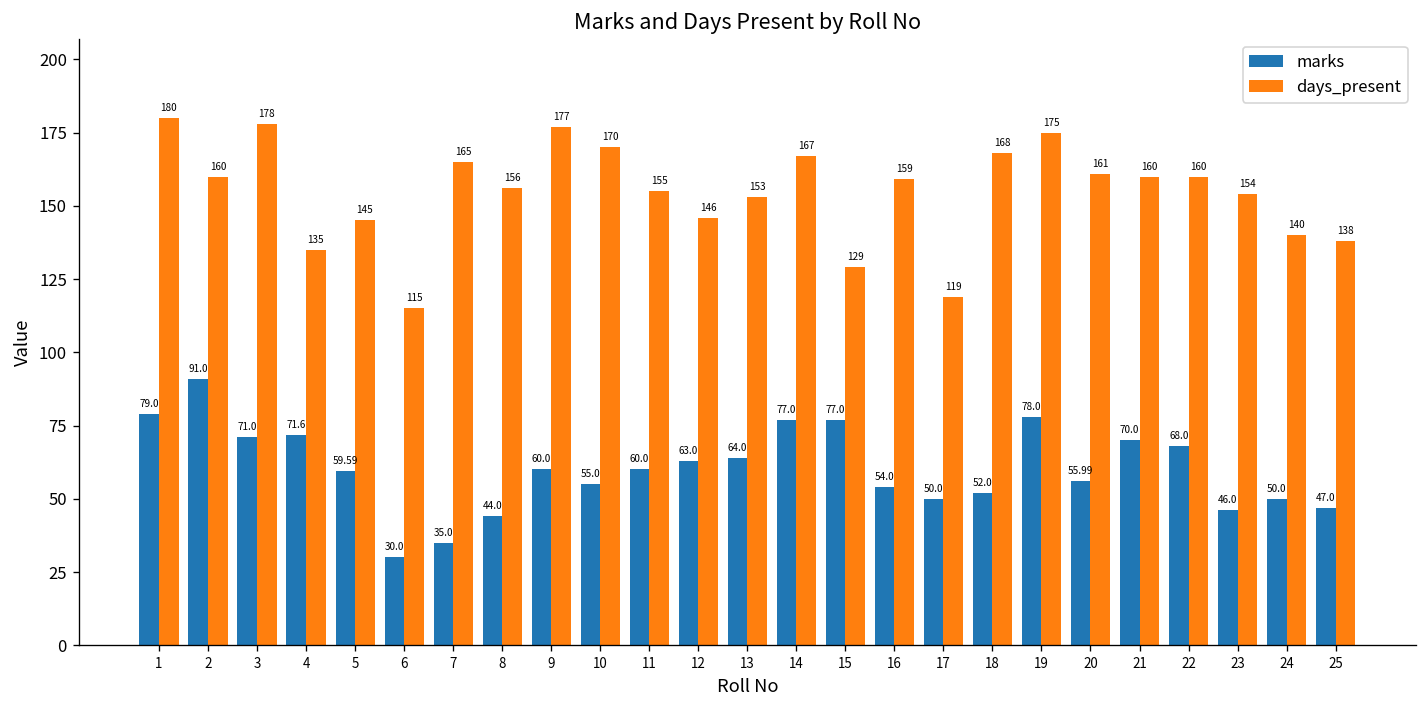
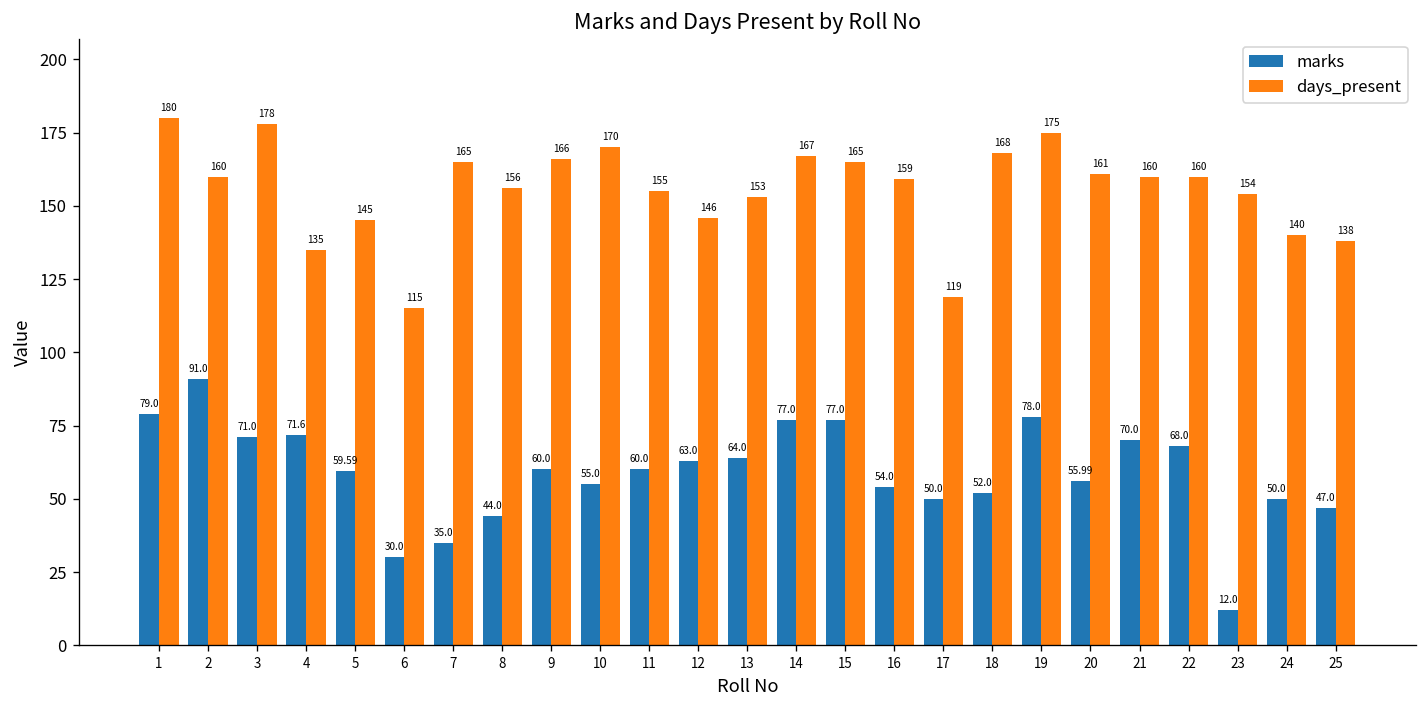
  {
    "marks": {
      "1": 79.0,
      "2": 91.0,
      "3": 71.0,
      "4": 71.6,
      "5": 59.59,
      "6": 30.0,
      "7": 35.0,
      "8": 44.0,
      "9": 60.0,
      "10": 55.0,
      "11": 60.0,
      "12": 63.0,
      "13": 64.0,
      "14": 77.0,
      "15": 77.0,
      "16": 54.0,
      "17": 50.0,
      "18": 52.0,
      "19": 78.0,
      "20": 55.99,
      "21": 70.0,
      "22": 68.0,
-     "23": 46.0,
+     "23": 12.0,
      "24": 50.0,
      "25": 47.0
    },
    "days_present": {
      "1": 180,
      "2": 160,
      "3": 178,
      "4": 135,
      "5": 145,
      "6": 115,
      "7": 165,
      "8": 156,
-     "9": 177,
+     "9": 166,
      "10": 170,
      "11": 155,
      "12": 146,
      "13": 153,
      "14": 167,
-     "15": 129,
+     "15": 165,
      "16": 159,
      "17": 119,
      "18": 168,
      "19": 175,
      "20": 161,
      "21": 160,
      "22": 160,
      "23": 154,
      "24": 140,
      "25": 138
    }
  }
